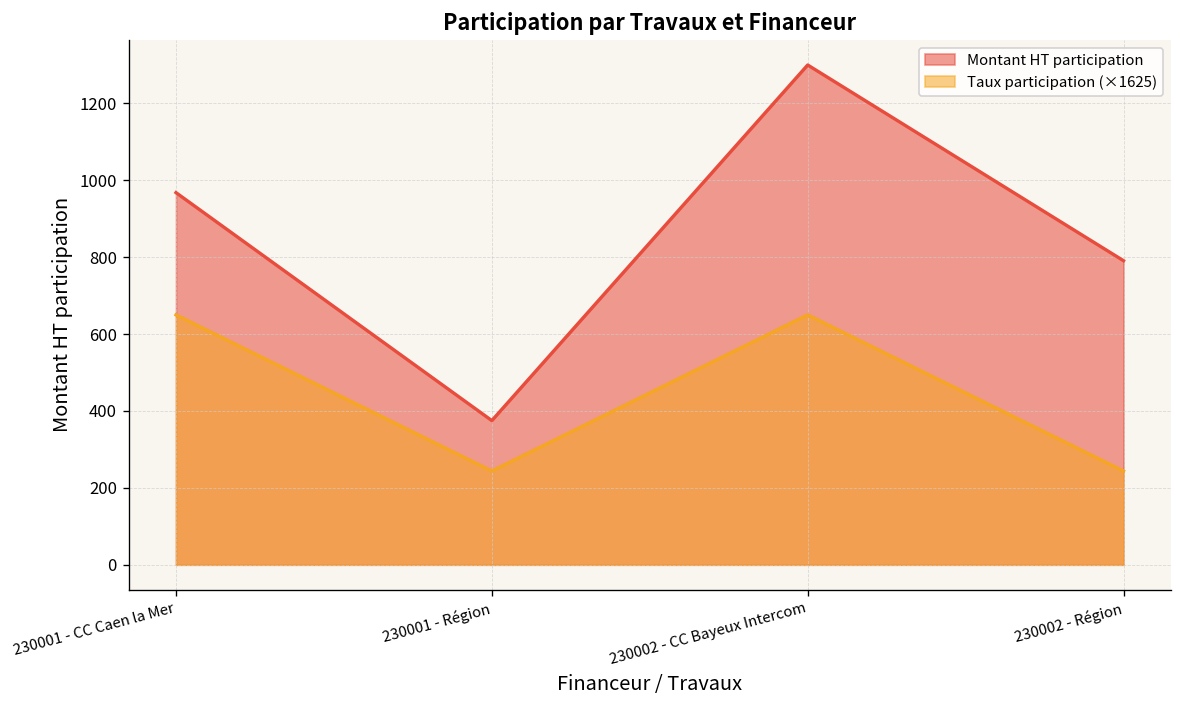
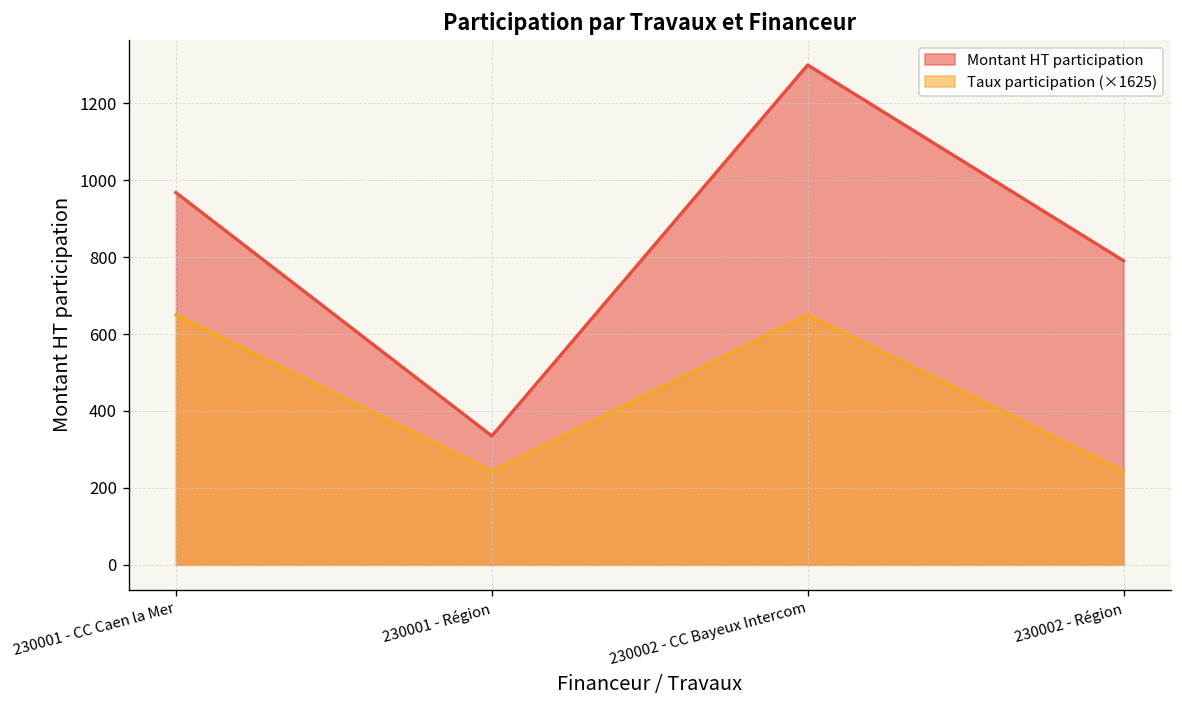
  {
    "Montant HT participation": {
      "230001 - CC Caen la Mer": 970,
-     "230001 - Région": 380,
+     "230001 - Région": 340,
      "230002 - CC Bayeux Intercom": 1300,
      "230002 - Région": 790
    },
    "Taux participation (×1625)": {
      "230001 - CC Caen la Mer": 650,
      "230001 - Région": 240,
      "230002 - CC Bayeux Intercom": 650,
      "230002 - Région": 240
    }
  }
